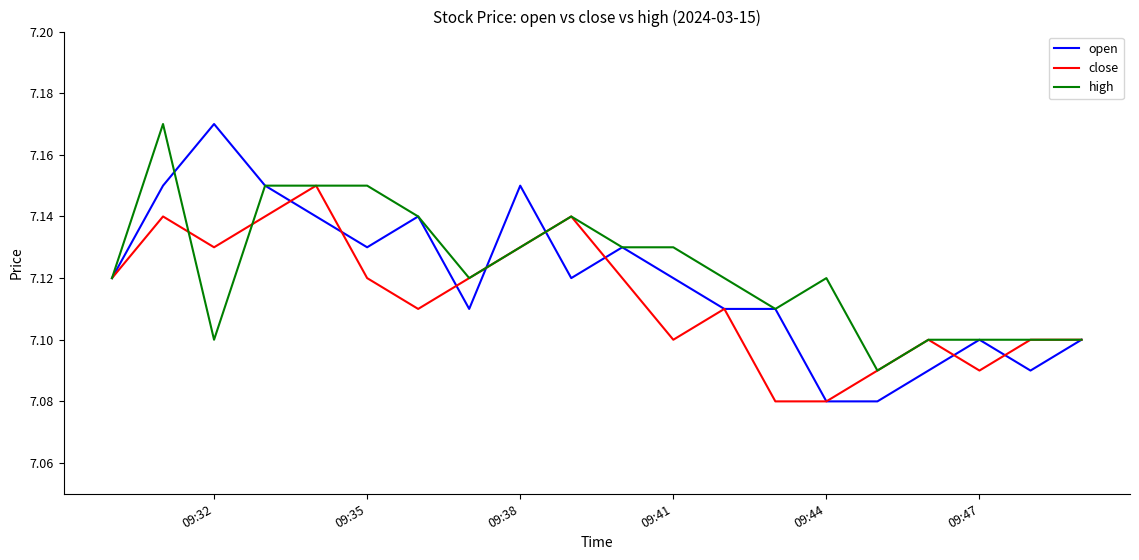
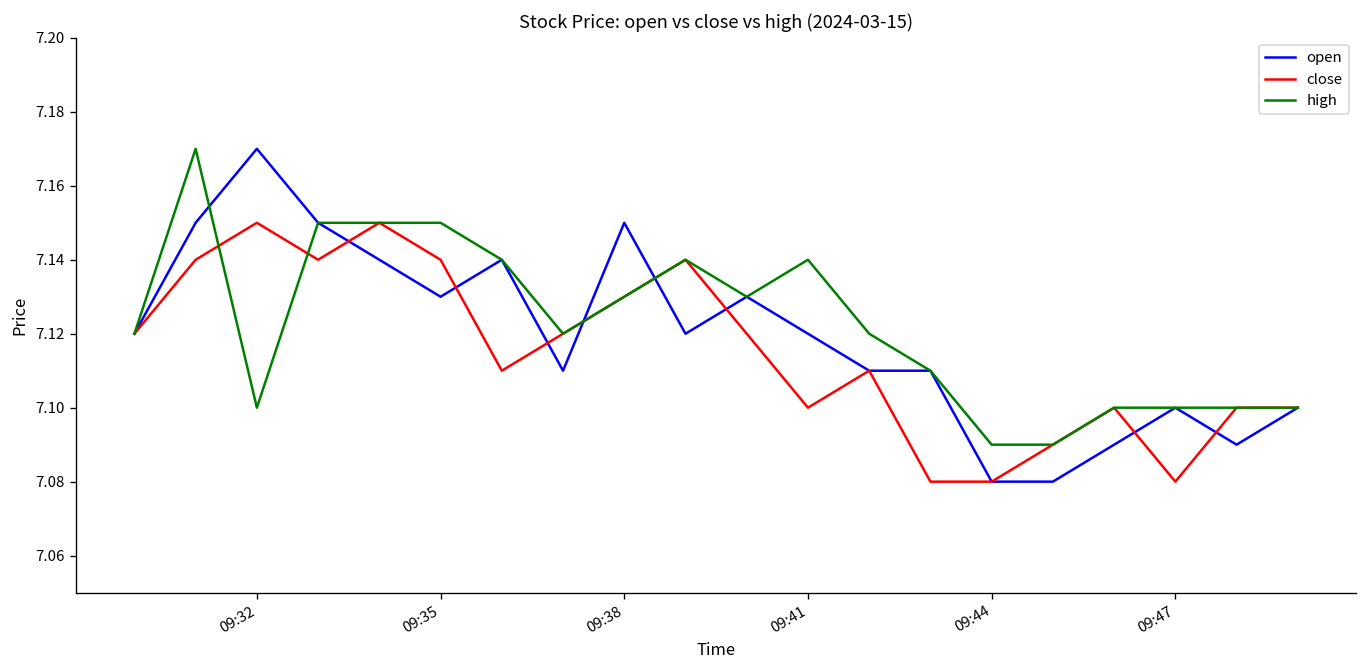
  {
    "open": {
      "09:32": 7.17,
      "09:35": 7.13,
      "09:38": 7.15,
      "09:41": 7.12
    },
    "close": {
-     "09:32": 7.13,
-     "09:35": 7.12,
+     "09:32": 7.15,
+     "09:35": 7.14,
      "09:41": 7.10,
-     "09:47": 7.09
+     "09:47": 7.08
    },
    "high": {
      "09:32": 7.10,
      "09:35": 7.15,
-     "09:41": 7.13,
-     "09:44": 7.12
+     "09:41": 7.14,
+     "09:44": 7.09
    }
  }
